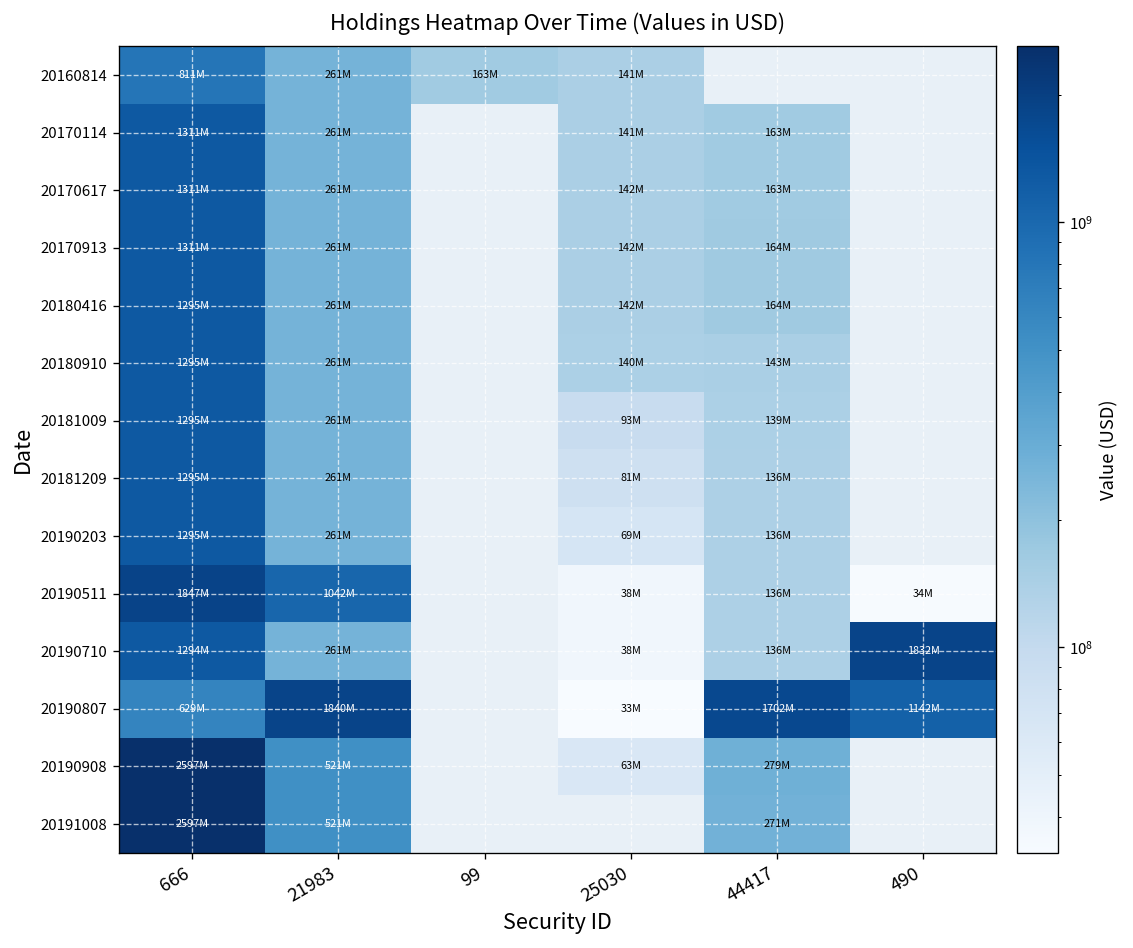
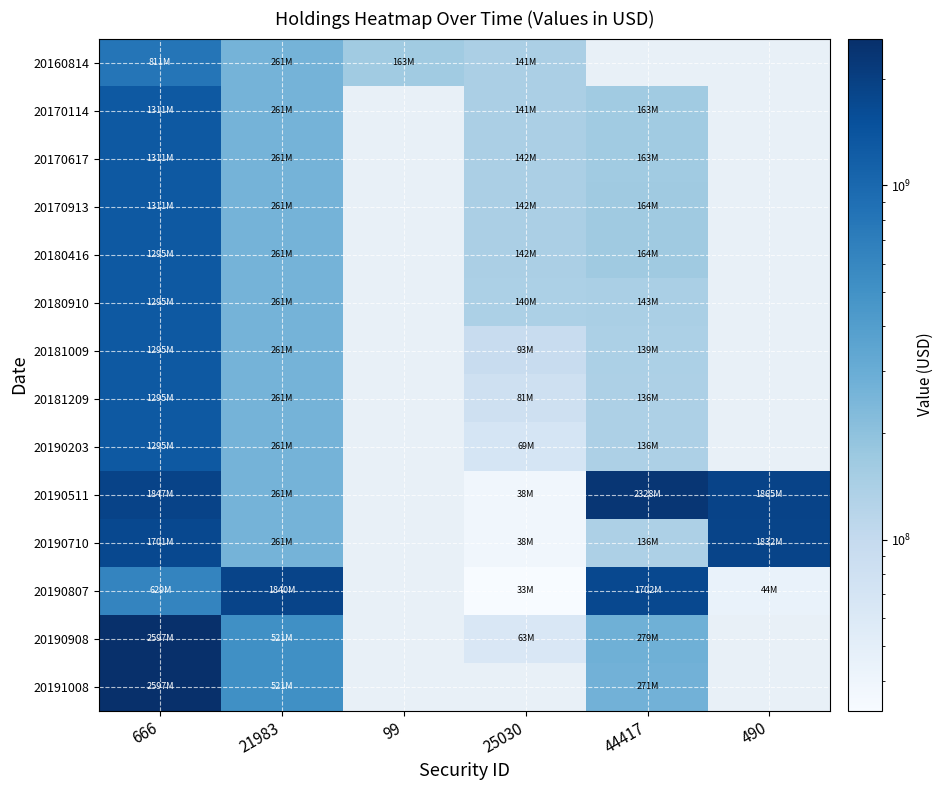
  {
    "20160814": {
      "666": "811M",
      "21983": "261M",
      "99": "163M",
      "25030": "141M"
    },
    "20170114": {
      "666": "1311M",
      "21983": "261M",
      "25030": "141M",
      "44417": "163M"
    },
    "20170617": {
      "666": "1311M",
      "21983": "261M",
      "25030": "142M",
      "44417": "163M"
    },
    "20170913": {
      "666": "1311M",
      "21983": "261M",
      "25030": "142M",
      "44417": "164M"
    },
    "20180416": {
      "666": "1295M",
      "21983": "261M",
      "25030": "142M",
      "44417": "164M"
    },
    "20180910": {
      "666": "1295M",
      "21983": "261M",
      "25030": "140M",
      "44417": "143M"
    },
    "20181009": {
      "666": "1295M",
      "21983": "261M",
      "25030": "93M",
      "44417": "139M"
    },
    "20181209": {
      "666": "1295M",
      "21983": "261M",
      "25030": "81M",
      "44417": "136M"
    },
    "20190203": {
      "666": "1295M",
      "21983": "261M",
      "25030": "69M",
      "44417": "136M"
    },
    "20190511": {
      "666": "1847M",
-     "21983": "1042M",
+     "21983": "261M",
      "25030": "38M",
-     "44417": "136M",
-     "490": "34M"
+     "44417": "2328M",
+     "490": "1865M"
    },
    "20190710": {
-     "666": "1294M",
+     "666": "1701M",
      "21983": "261M",
      "25030": "38M",
      "44417": "136M",
      "490": "1832M"
    },
    "20190807": {
      "666": "629M",
      "21983": "1840M",
      "25030": "33M",
      "44417": "1702M",
-     "490": "1142M"
+     "490": "44M"
    },
    "20190908": {
      "666": "2597M",
      "21983": "521M",
      "25030": "63M",
      "44417": "279M"
    },
    "20191008": {
      "666": "2597M",
      "21983": "521M",
      "44417": "271M"
    }
  }
